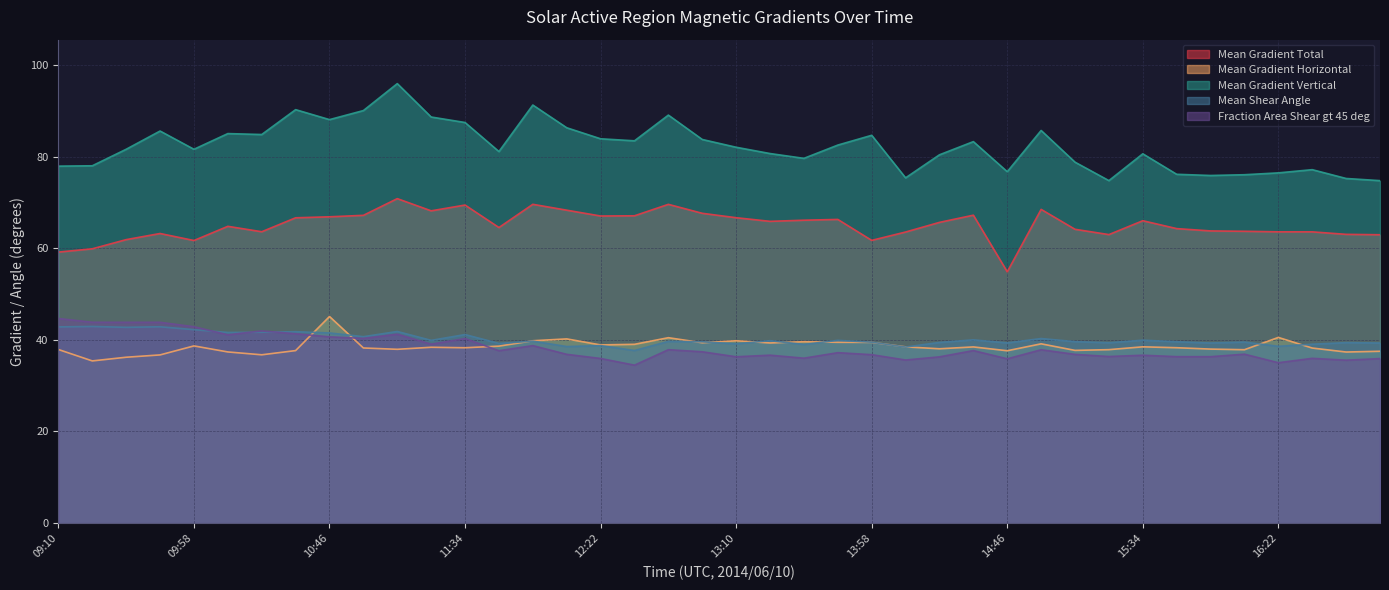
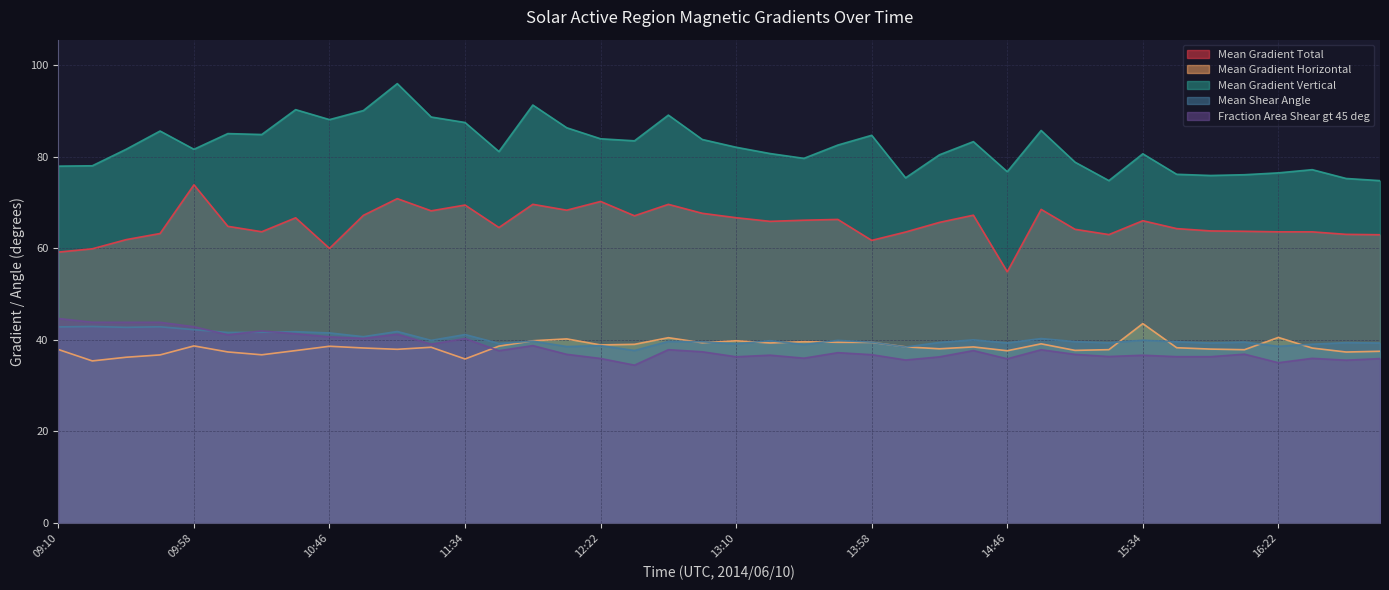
  {
    "Mean Gradient Total": {
      "09:10": 59,
-     "09:58": 62,
-     "10:46": 67,
+     "09:58": 74,
+     "10:46": 60,
      "11:34": 69,
-     "12:22": 67,
+     "12:22": 70,
      "13:10": 67,
      "13:58": 62,
      "14:46": 55,
      "15:34": 66,
      "16:22": 64
    },
    "Mean Gradient Horizontal": {
      "09:10": 38,
      "09:58": 39,
-     "10:46": 45,
-     "11:34": 38,
+     "10:46": 39,
+     "11:34": 36,
      "13:10": 40,
      "14:46": 38,
-     "15:34": 38,
+     "15:34": 44,
      "16:22": 41
    }
  }
